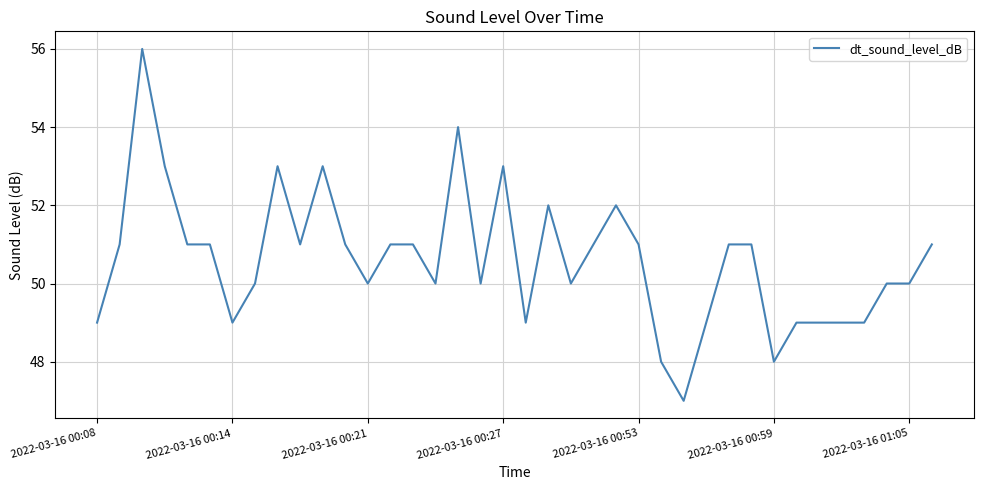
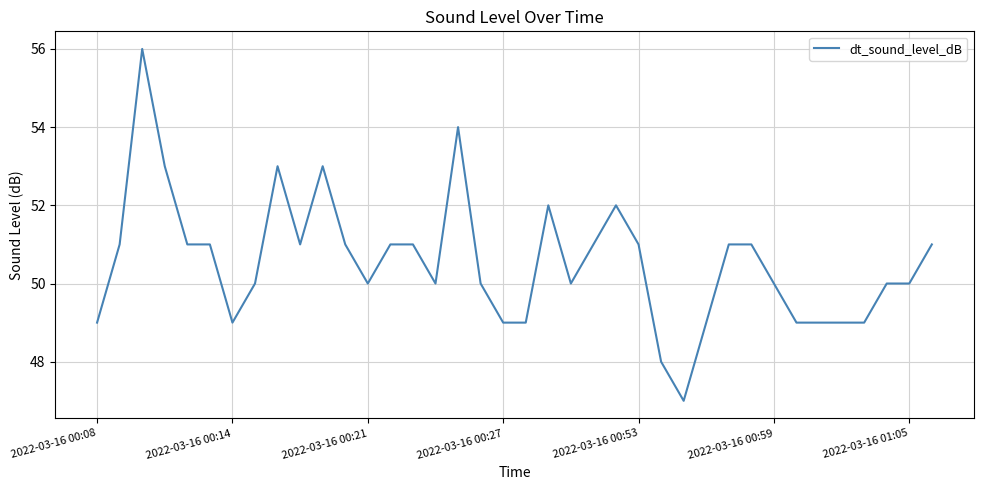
  {
    "2022-03-16 00:08": 49,
    "2022-03-16 00:14": 49,
-   "2022-03-16 00:27": 53,
+   "2022-03-16 00:27": 49,
    "2022-03-16 00:53": 51,
-   "2022-03-16 00:59": 48,
+   "2022-03-16 00:59": 50,
    "2022-03-16 01:05": 50
  }
